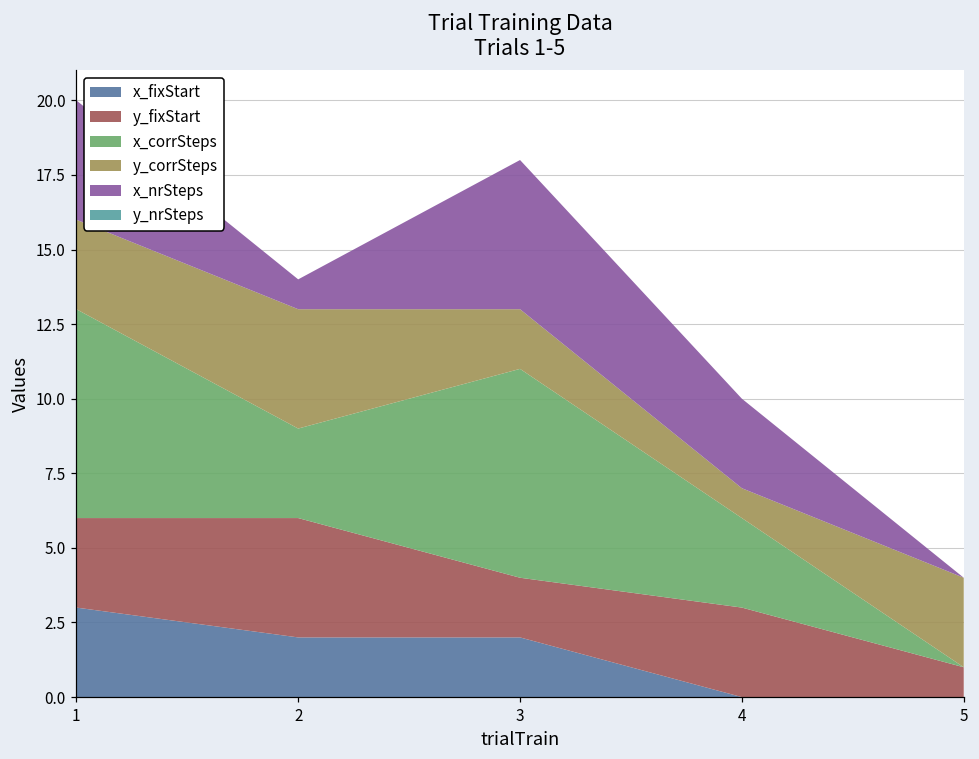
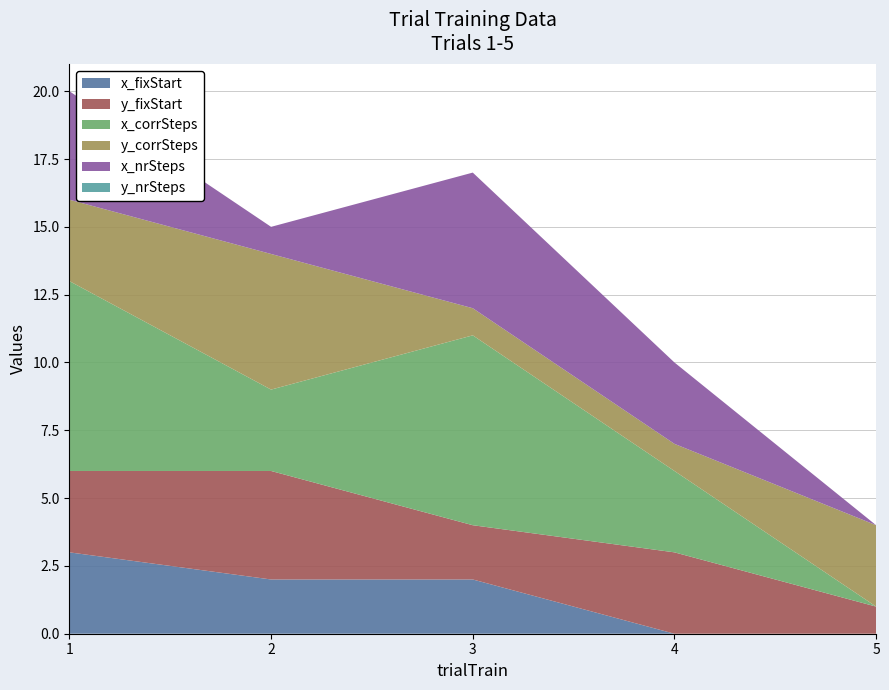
  {
    "y_fixStart": {
      "1": 3,
      "2": 4,
      "3": 2,
      "4": 3
    },
    "y_corrSteps": {
      "1": 3,
-     "2": 4,
-     "3": 2,
+     "2": 5,
+     "3": 1,
      "4": 1
    }
  }
